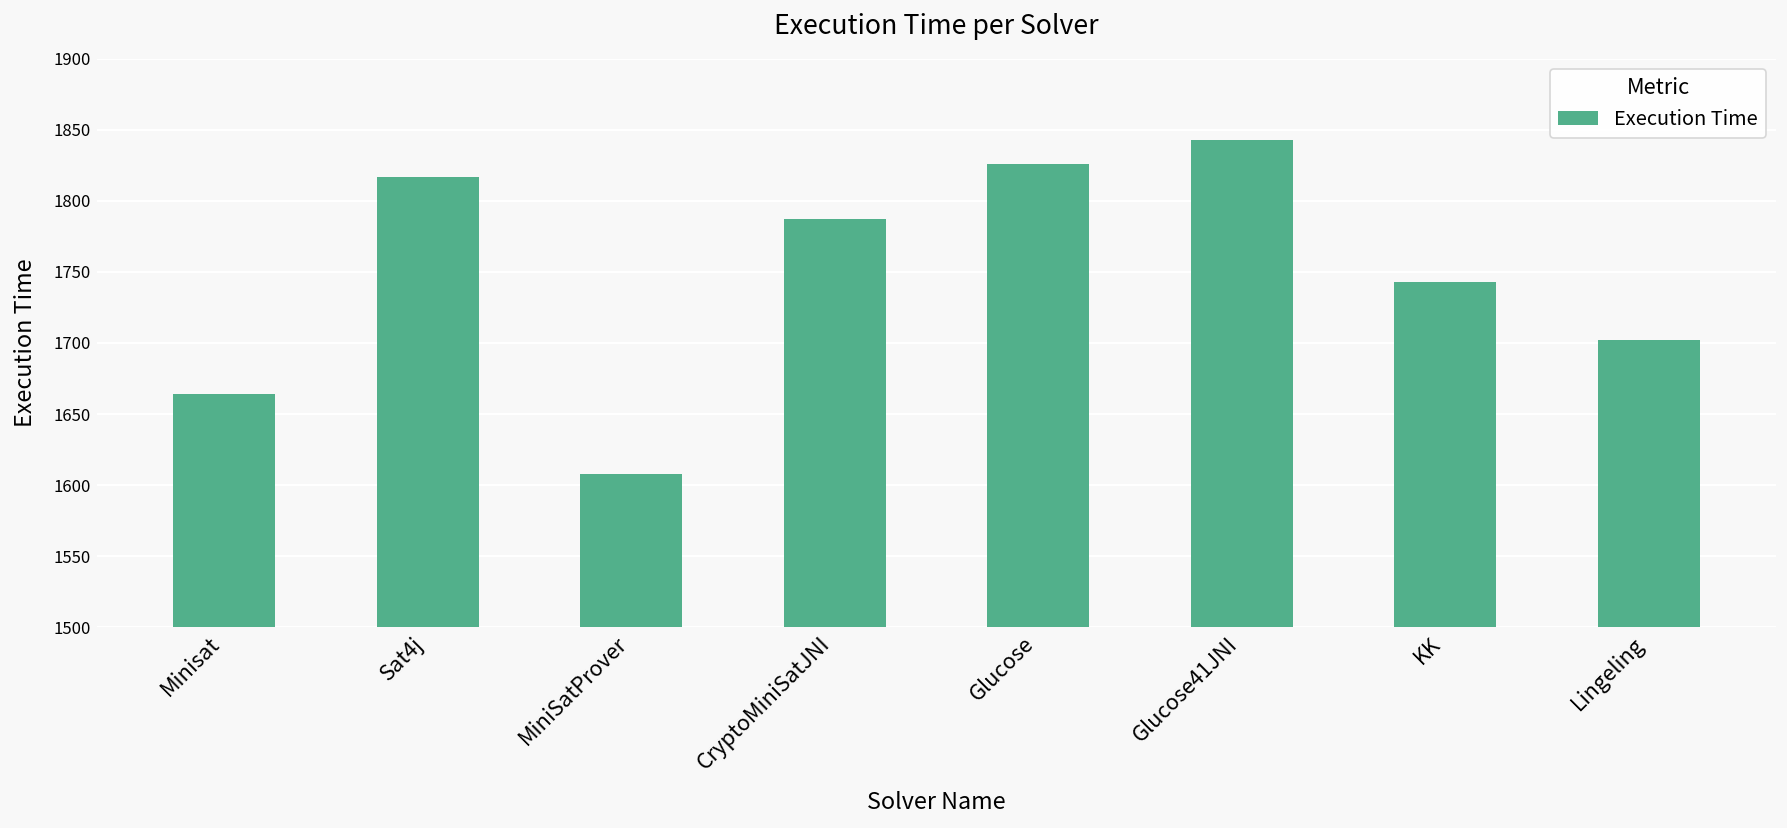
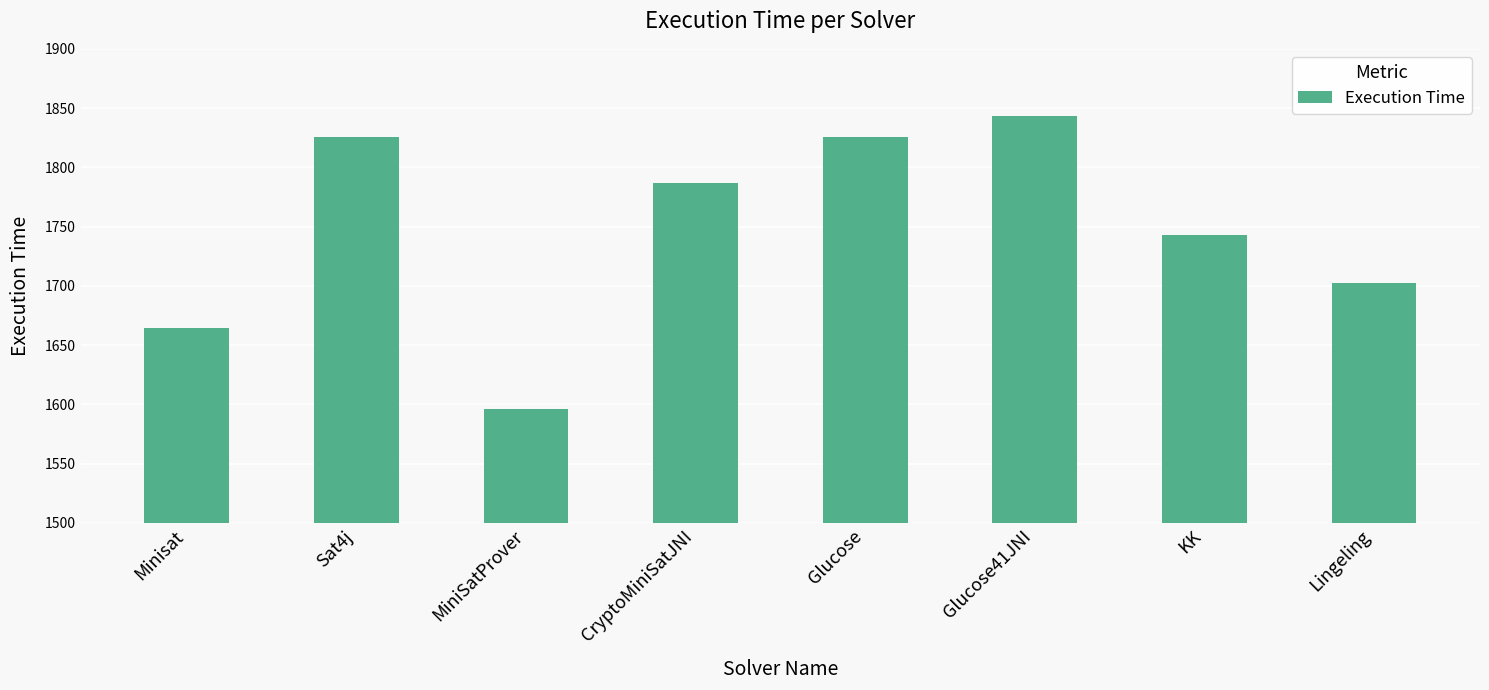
  {
    "Minisat": 1664,
-   "Sat4j": 1817,
-   "MiniSatProver": 1608,
+   "Sat4j": 1826,
+   "MiniSatProver": 1596,
    "CryptoMiniSatJNI": 1787,
    "Glucose": 1826,
    "Glucose41JNI": 1843,
    "KK": 1743,
    "Lingeling": 1702
  }
